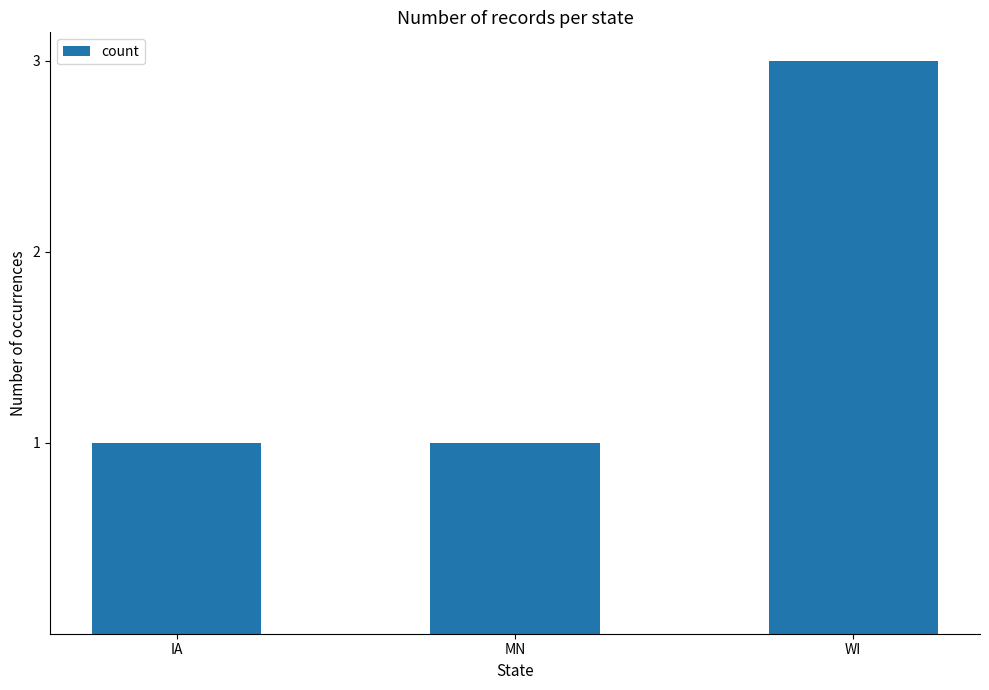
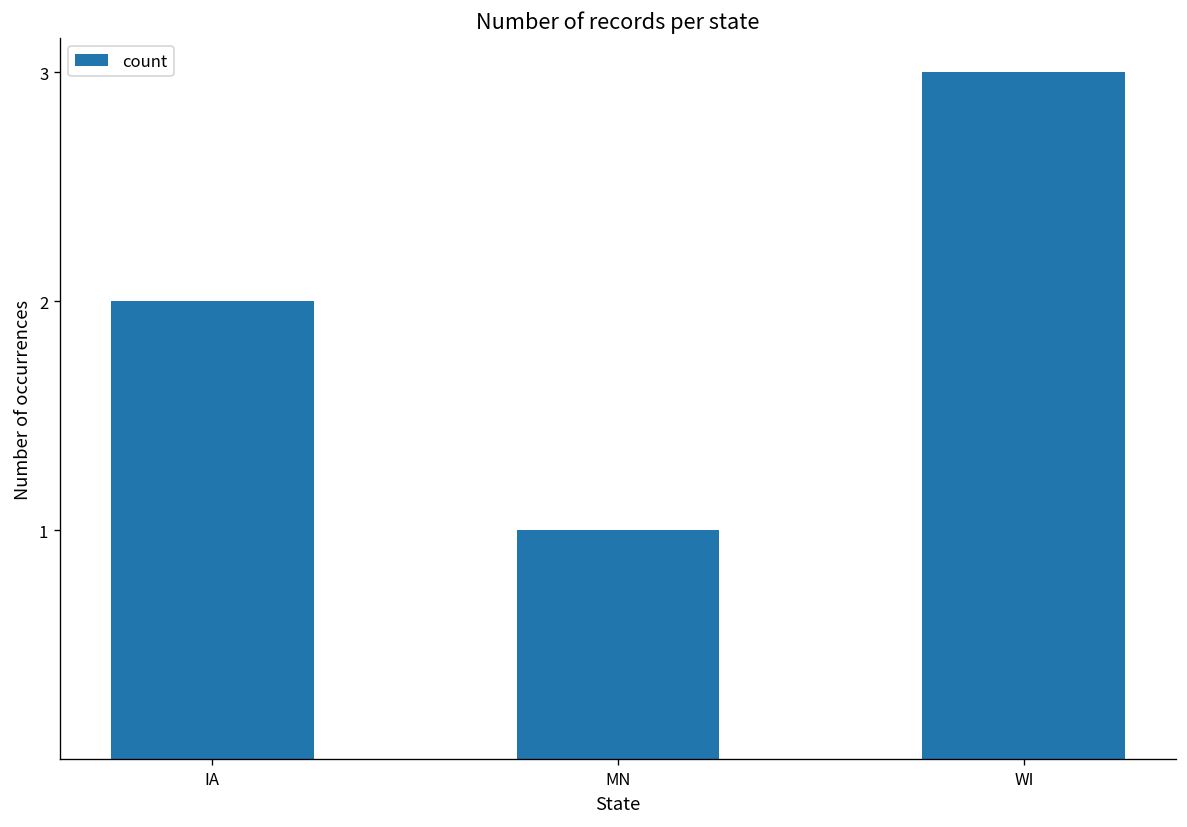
  {
-   "IA": 1,
+   "IA": 2,
    "MN": 1,
    "WI": 3
  }
